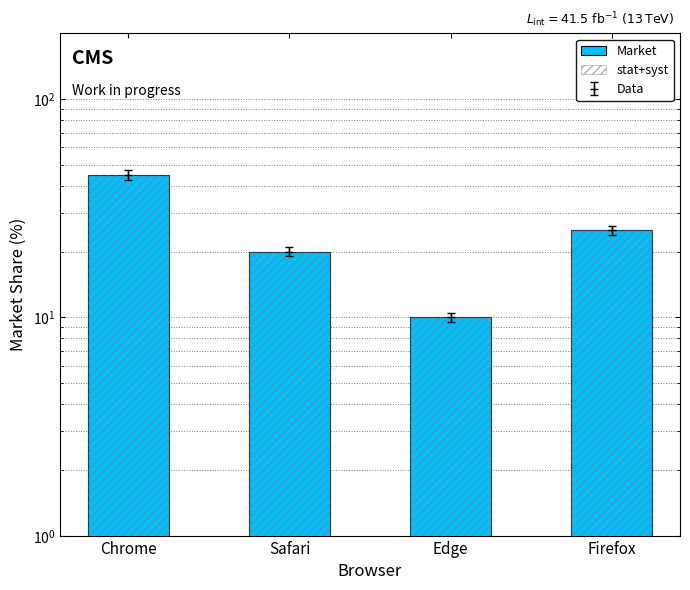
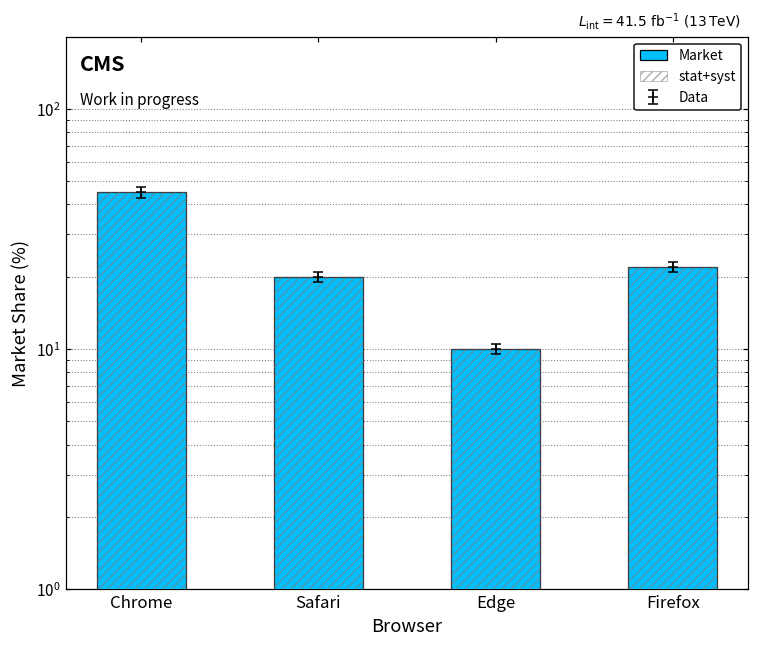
  {
    "Market": {
      "Chrome": 45,
      "Safari": 20,
      "Edge": 10,
-     "Firefox": 25
+     "Firefox": 22
    }
  }
